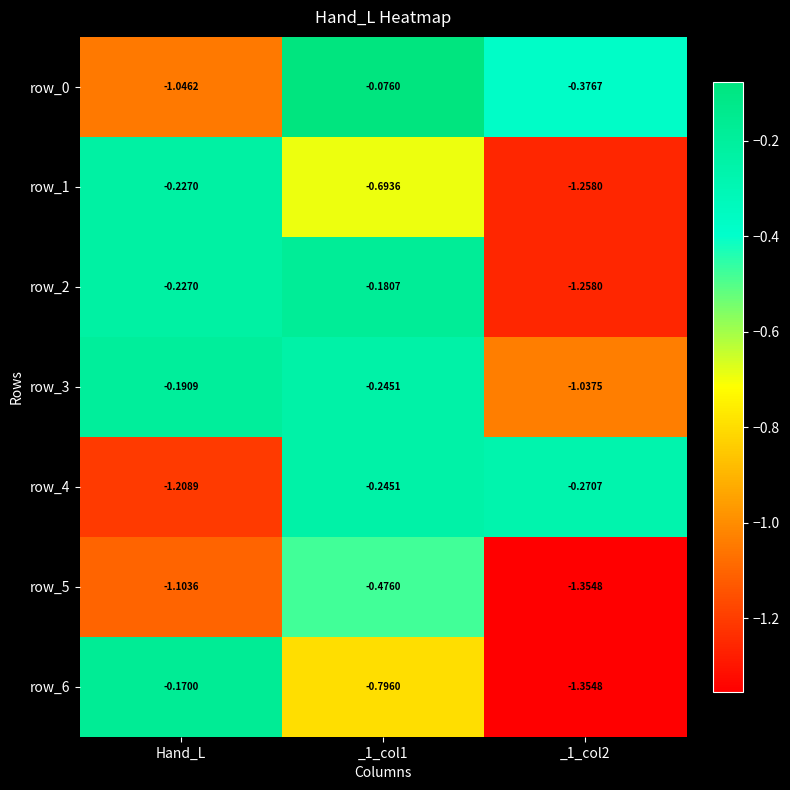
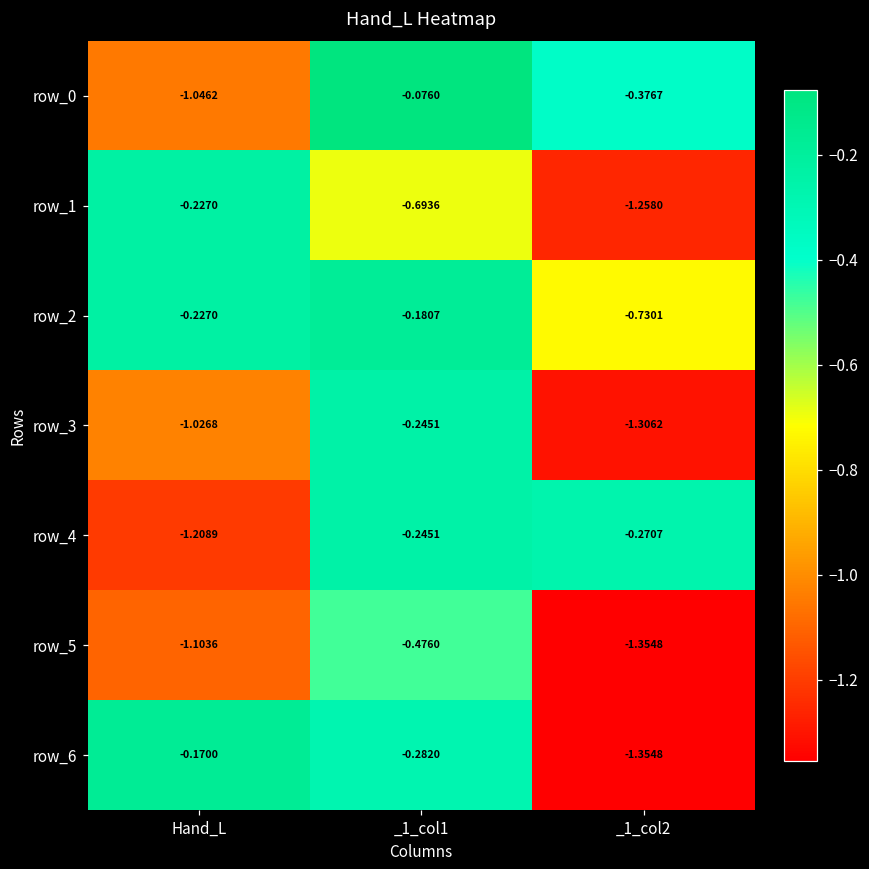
  {
    "row_0": {
      "Hand_L": -1.0462,
      "_1_col1": -0.0760,
      "_1_col2": -0.3767
    },
    "row_1": {
      "Hand_L": -0.2270,
      "_1_col1": -0.6936,
      "_1_col2": -1.2580
    },
    "row_2": {
      "Hand_L": -0.2270,
      "_1_col1": -0.1807,
-     "_1_col2": -1.2580
+     "_1_col2": -0.7301
    },
    "row_3": {
-     "Hand_L": -0.1909,
+     "Hand_L": -1.0268,
      "_1_col1": -0.2451,
-     "_1_col2": -1.0375
+     "_1_col2": -1.3062
    },
    "row_4": {
      "Hand_L": -1.2089,
      "_1_col1": -0.2451,
      "_1_col2": -0.2707
    },
    "row_5": {
      "Hand_L": -1.1036,
      "_1_col1": -0.4760,
      "_1_col2": -1.3548
    },
    "row_6": {
      "Hand_L": -0.1700,
-     "_1_col1": -0.7960,
+     "_1_col1": -0.2820,
      "_1_col2": -1.3548
    }
  }
